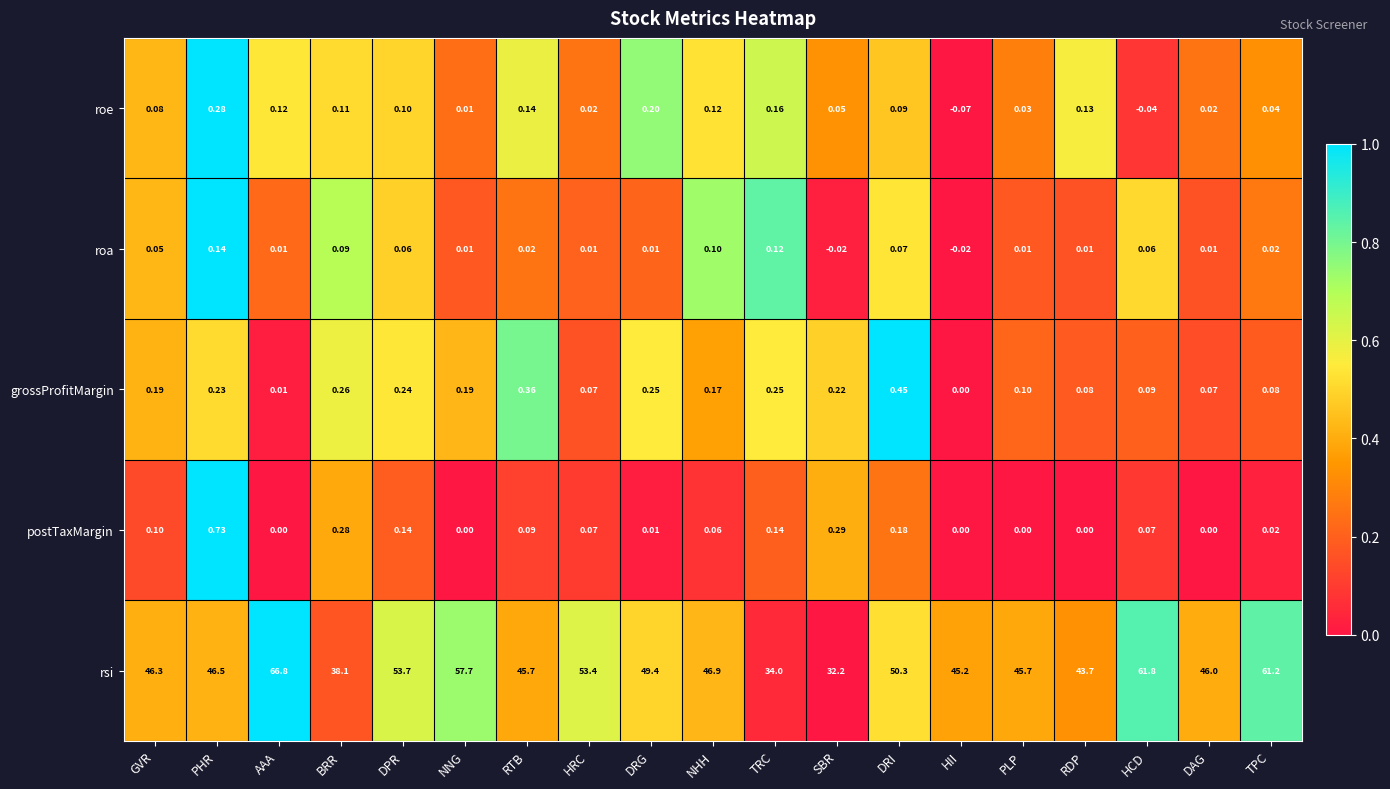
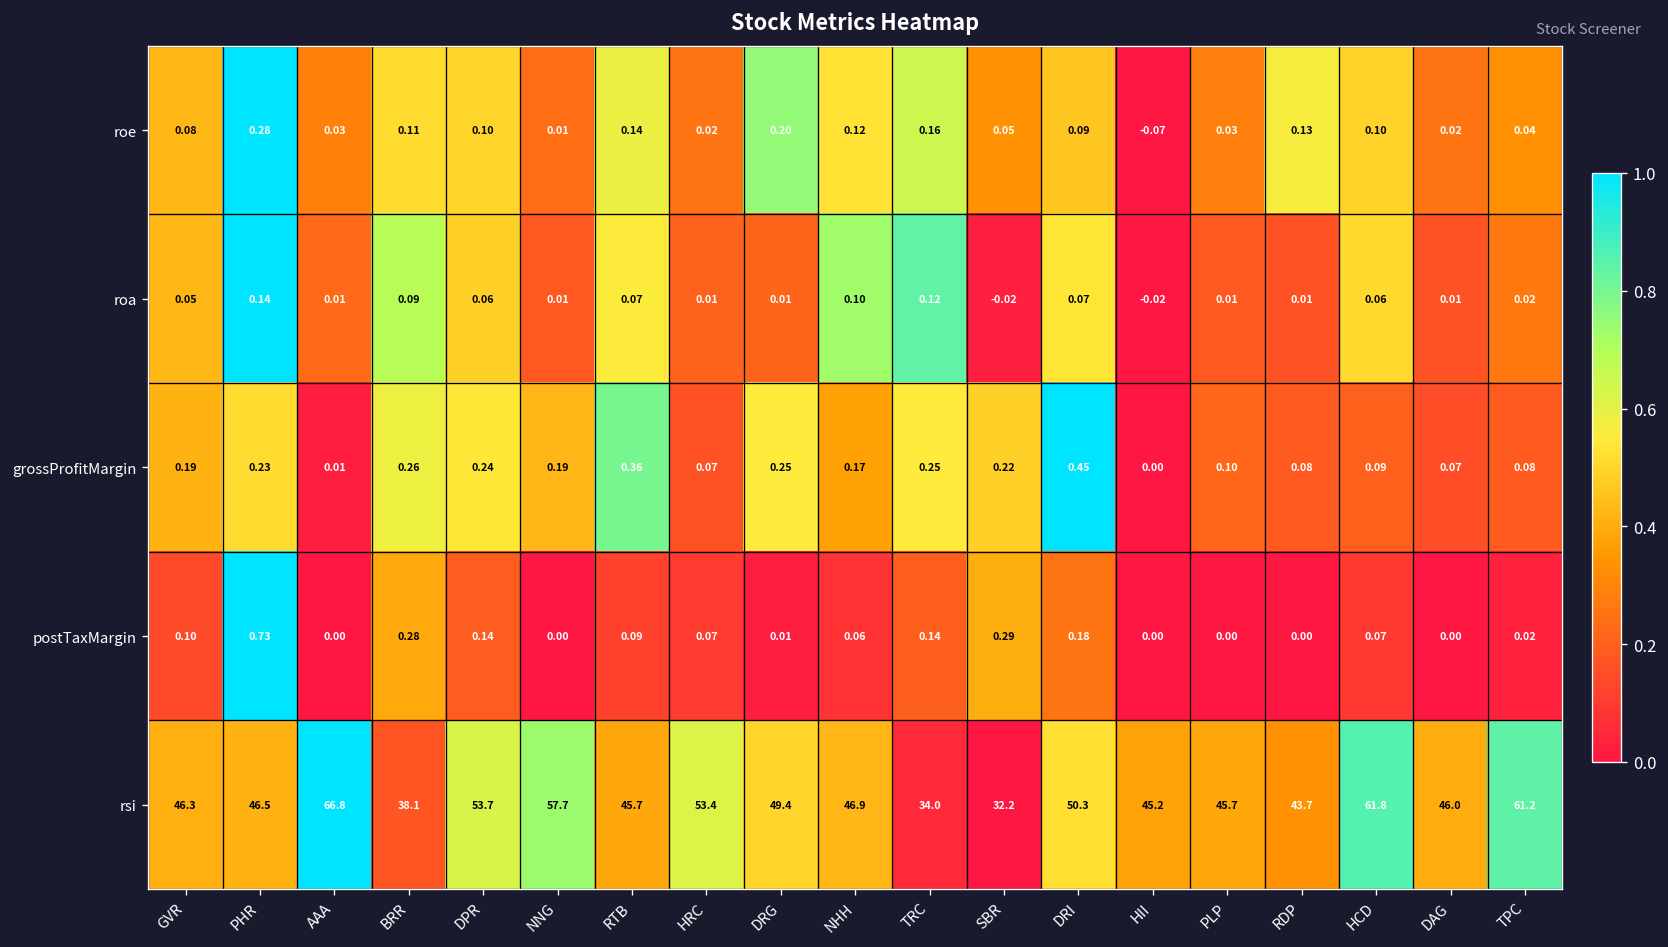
  {
    "roe": {
      "GVR": 0.08,
      "PHR": 0.28,
-     "AAA": 0.12,
+     "AAA": 0.03,
      "BRR": 0.11,
      "DPR": 0.10,
      "NNG": 0.01,
      "RTB": 0.14,
      "HRC": 0.02,
      "DRG": 0.20,
      "NHH": 0.12,
      "TRC": 0.16,
      "SBR": 0.05,
      "DRI": 0.09,
      "HII": -0.07,
      "PLP": 0.03,
      "RDP": 0.13,
-     "HCD": -0.04,
+     "HCD": 0.10,
      "DAG": 0.02,
      "TPC": 0.04
    },
    "roa": {
      "GVR": 0.05,
      "PHR": 0.14,
      "AAA": 0.01,
      "BRR": 0.09,
      "DPR": 0.06,
      "NNG": 0.01,
-     "RTB": 0.02,
+     "RTB": 0.07,
      "HRC": 0.01,
      "DRG": 0.01,
      "NHH": 0.10,
      "TRC": 0.12,
      "SBR": -0.02,
      "DRI": 0.07,
      "HII": -0.02,
      "PLP": 0.01,
      "RDP": 0.01,
      "HCD": 0.06,
      "DAG": 0.01,
      "TPC": 0.02
    },
    "grossProfitMargin": {
      "GVR": 0.19,
      "PHR": 0.23,
      "AAA": 0.01,
      "BRR": 0.26,
      "DPR": 0.24,
      "NNG": 0.19,
      "RTB": 0.36,
      "HRC": 0.07,
      "DRG": 0.25,
      "NHH": 0.17,
      "TRC": 0.25,
      "SBR": 0.22,
      "DRI": 0.45,
      "HII": 0.00,
      "PLP": 0.10,
      "RDP": 0.08,
      "HCD": 0.09,
      "DAG": 0.07,
      "TPC": 0.08
    },
    "postTaxMargin": {
      "GVR": 0.10,
      "PHR": 0.73,
      "AAA": 0.00,
      "BRR": 0.28,
      "DPR": 0.14,
      "NNG": 0.00,
      "RTB": 0.09,
      "HRC": 0.07,
      "DRG": 0.01,
      "NHH": 0.06,
      "TRC": 0.14,
      "SBR": 0.29,
      "DRI": 0.18,
      "HII": 0.00,
      "PLP": 0.00,
      "RDP": 0.00,
      "HCD": 0.07,
      "DAG": 0.00,
      "TPC": 0.02
    },
    "rsi": {
      "GVR": 46.3,
      "PHR": 46.5,
      "AAA": 66.8,
      "BRR": 38.1,
      "DPR": 53.7,
      "NNG": 57.7,
      "RTB": 45.7,
      "HRC": 53.4,
      "DRG": 49.4,
      "NHH": 46.9,
      "TRC": 34.0,
      "SBR": 32.2,
      "DRI": 50.3,
      "HII": 45.2,
      "PLP": 45.7,
      "RDP": 43.7,
      "HCD": 61.8,
      "DAG": 46.0,
      "TPC": 61.2
    }
  }
